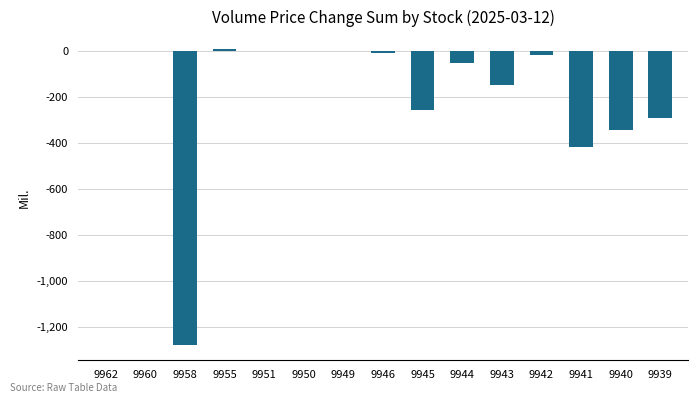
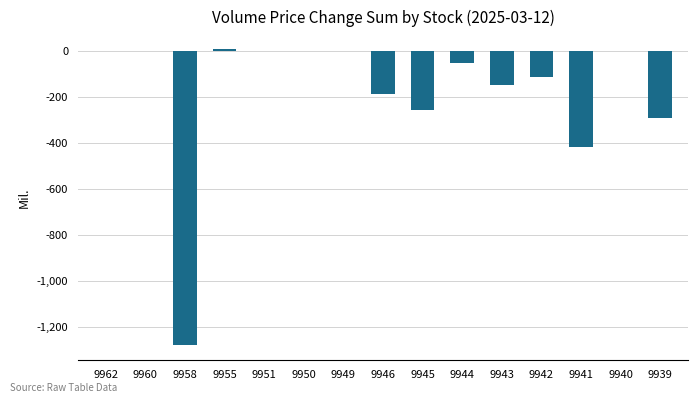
  {
    "9958": "-1,280",
-   "9946": "-10",
+   "9946": "-190",
    "9945": "-260",
    "9944": "-50",
    "9943": "-150",
-   "9942": "-20",
+   "9942": "-120",
    "9941": "-420",
-   "9940": "-340",
+   "9940": "0",
    "9939": "-290"
  }
